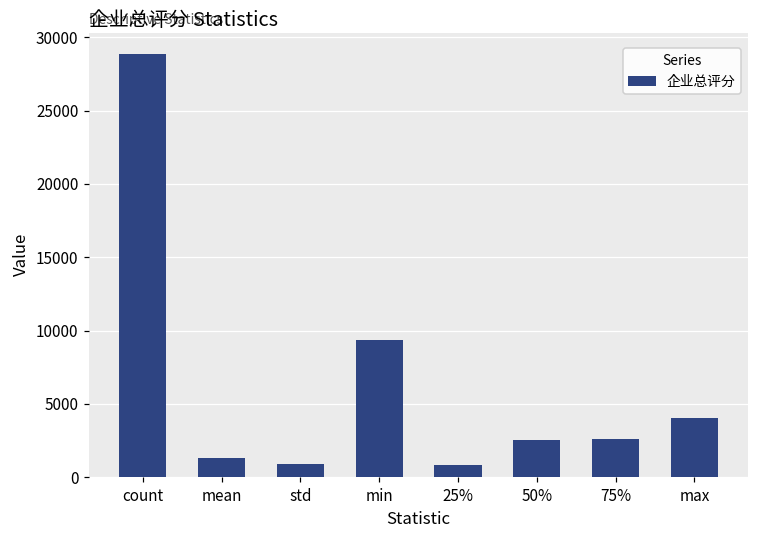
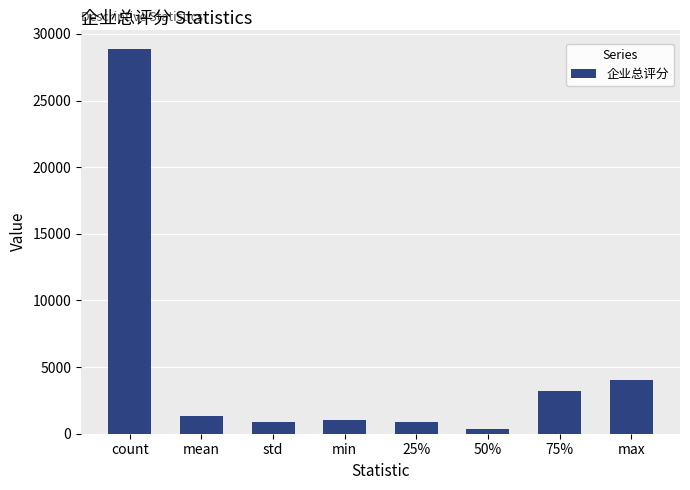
  {
    "count": 28900,
    "mean": 1300,
    "std": 900,
-   "min": 9400,
+   "min": 1000,
    "25%": 800,
-   "50%": 2500,
-   "75%": 2600,
+   "50%": 300,
+   "75%": 3200,
    "max": 4000
  }
